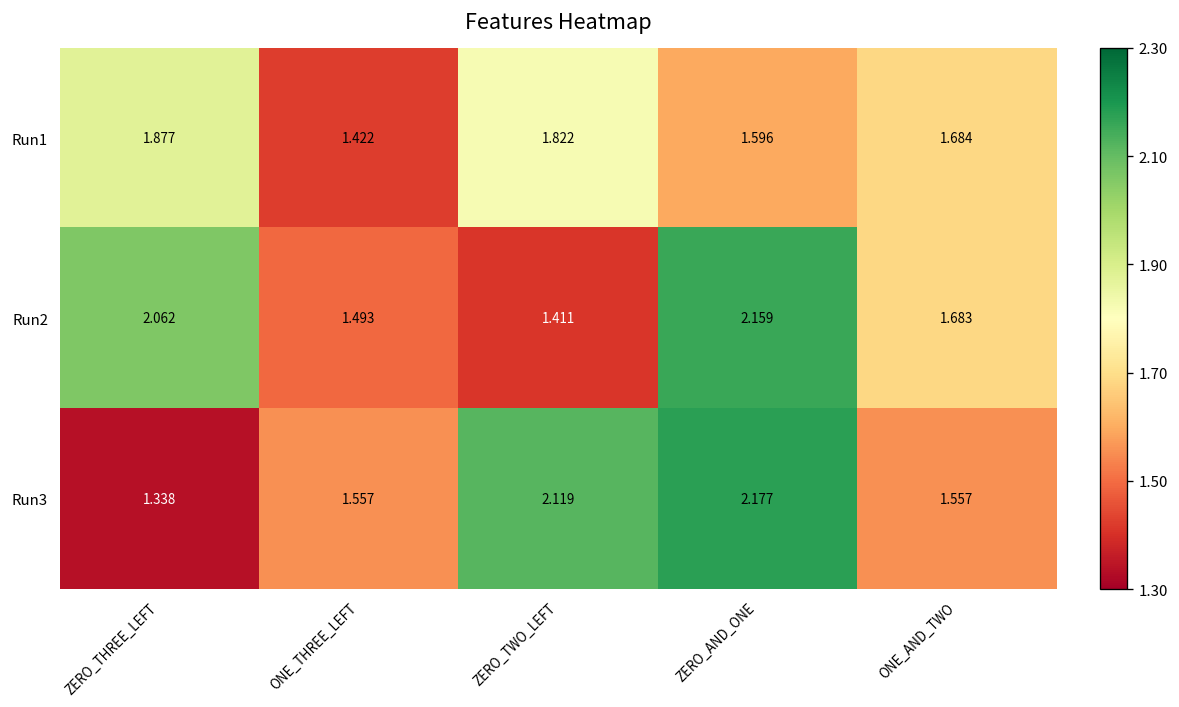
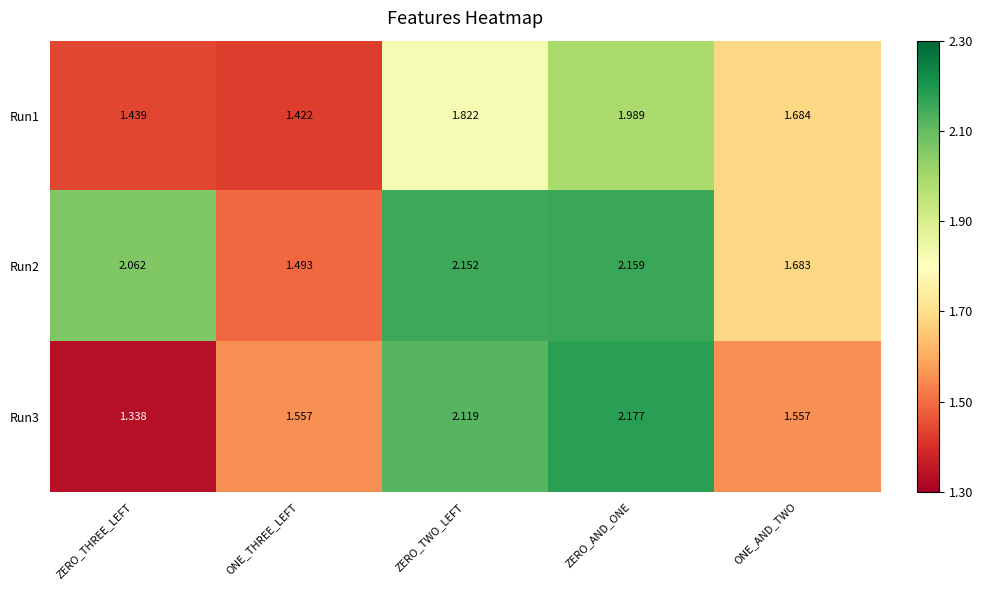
  {
    "Run1": {
-     "ZERO_THREE_LEFT": 1.877,
+     "ZERO_THREE_LEFT": 1.439,
      "ONE_THREE_LEFT": 1.422,
      "ZERO_TWO_LEFT": 1.822,
-     "ZERO_AND_ONE": 1.596,
+     "ZERO_AND_ONE": 1.989,
      "ONE_AND_TWO": 1.684
    },
    "Run2": {
      "ZERO_THREE_LEFT": 2.062,
      "ONE_THREE_LEFT": 1.493,
-     "ZERO_TWO_LEFT": 1.411,
+     "ZERO_TWO_LEFT": 2.152,
      "ZERO_AND_ONE": 2.159,
      "ONE_AND_TWO": 1.683
    },
    "Run3": {
      "ZERO_THREE_LEFT": 1.338,
      "ONE_THREE_LEFT": 1.557,
      "ZERO_TWO_LEFT": 2.119,
      "ZERO_AND_ONE": 2.177,
      "ONE_AND_TWO": 1.557
    }
  }
